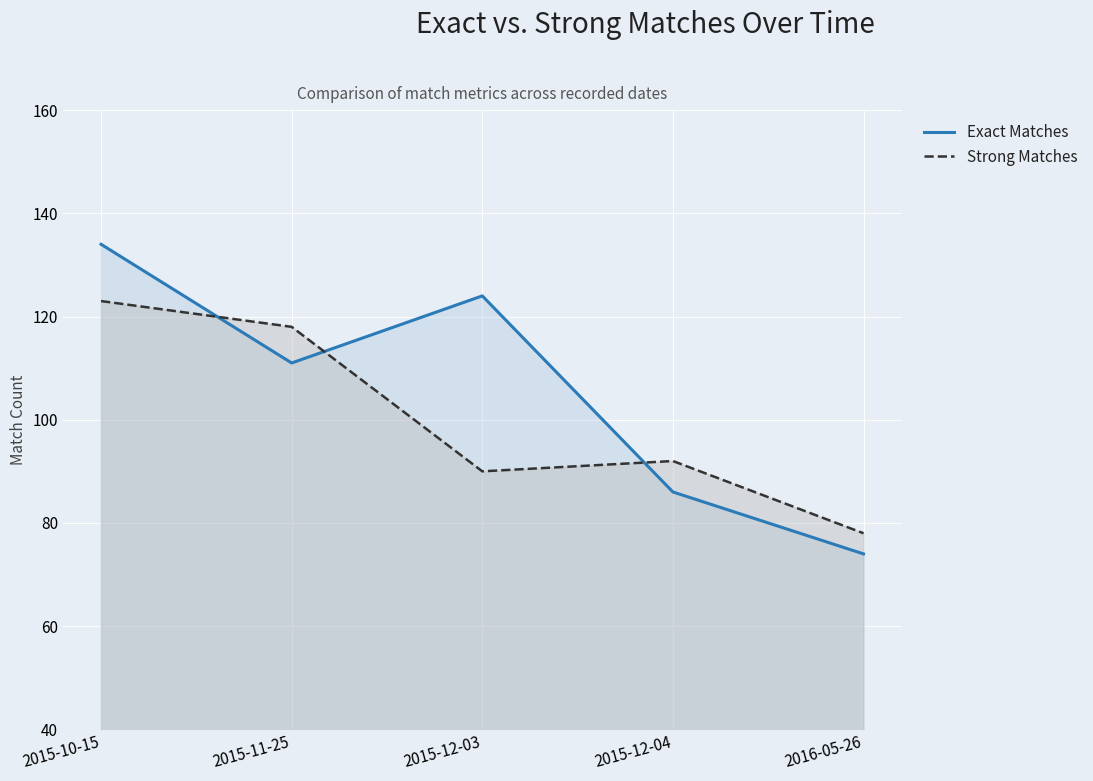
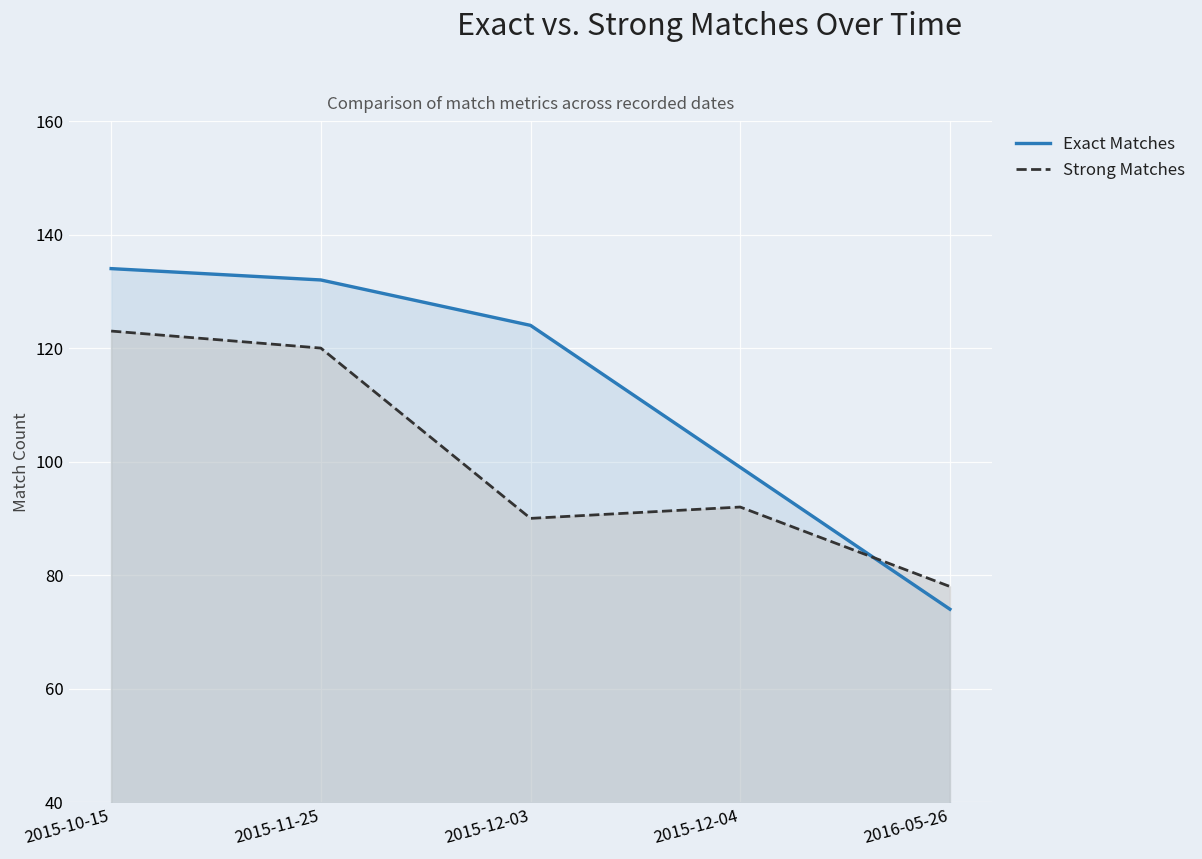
  {
    "Exact Matches": {
      "2015-10-15": 134,
-     "2015-11-25": 111,
+     "2015-11-25": 132,
      "2015-12-03": 124,
-     "2015-12-04": 86,
+     "2015-12-04": 99,
      "2016-05-26": 74
    },
    "Strong Matches": {
      "2015-10-15": 123,
-     "2015-11-25": 118,
+     "2015-11-25": 120,
      "2015-12-03": 90,
      "2015-12-04": 92,
      "2016-05-26": 78
    }
  }
